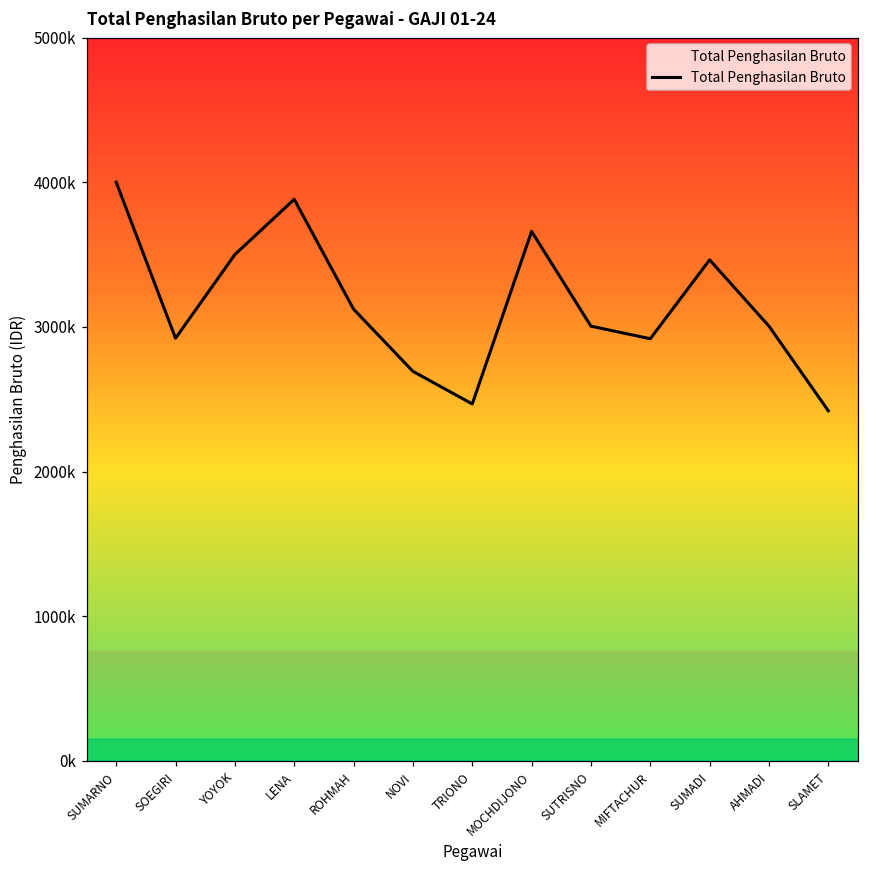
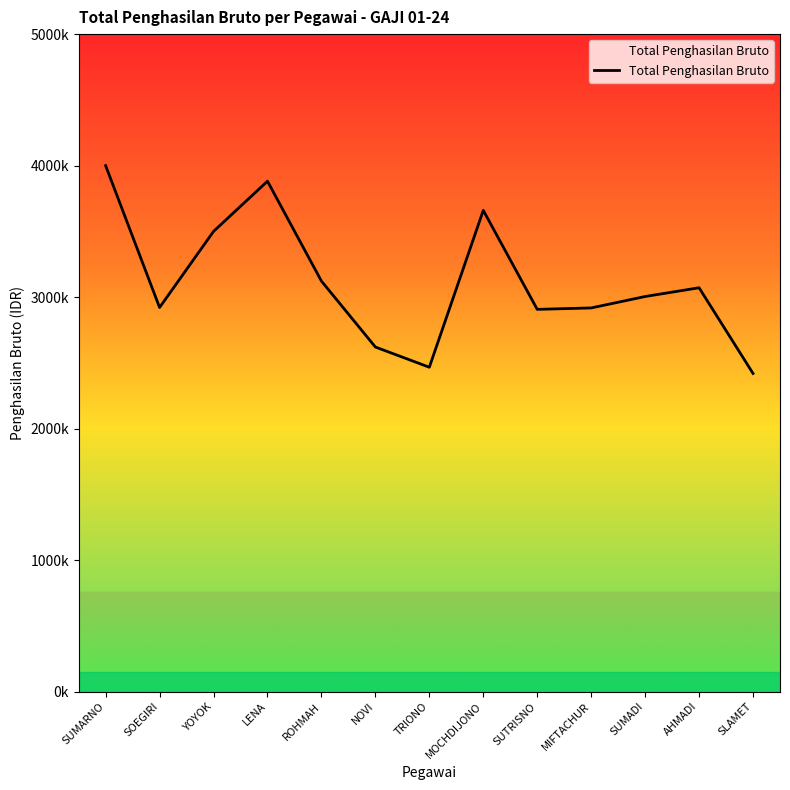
  {
    "SUMARNO": 4000000,
    "SOEGIRI": 2920000,
    "YOYOK": 3500000,
    "LENA": 3880000,
    "ROHMAH": 3120000,
-   "NOVI": 2690000,
+   "NOVI": 2620000,
    "TRIONO": 2470000,
    "MOCHDIJONO": 3660000,
-   "SUTRISNO": 3010000,
+   "SUTRISNO": 2910000,
    "MIFTACHUR": 2920000,
-   "SUMADI": 3460000,
-   "AHMADI": 3010000,
+   "SUMADI": 3010000,
+   "AHMADI": 3070000,
    "SLAMET": 2420000
  }
